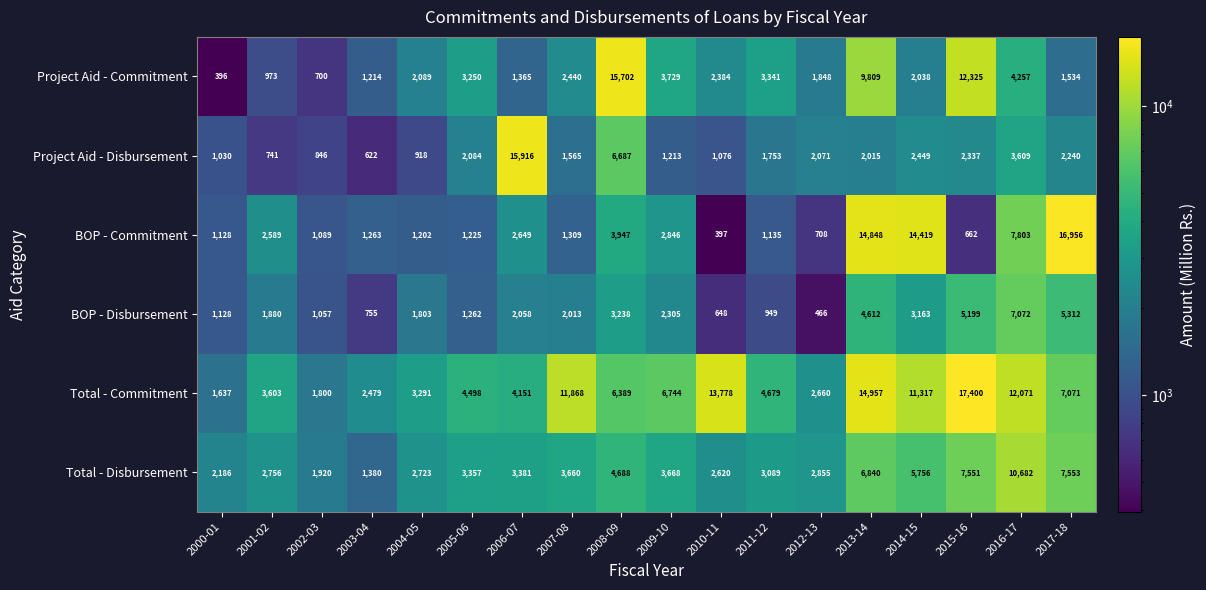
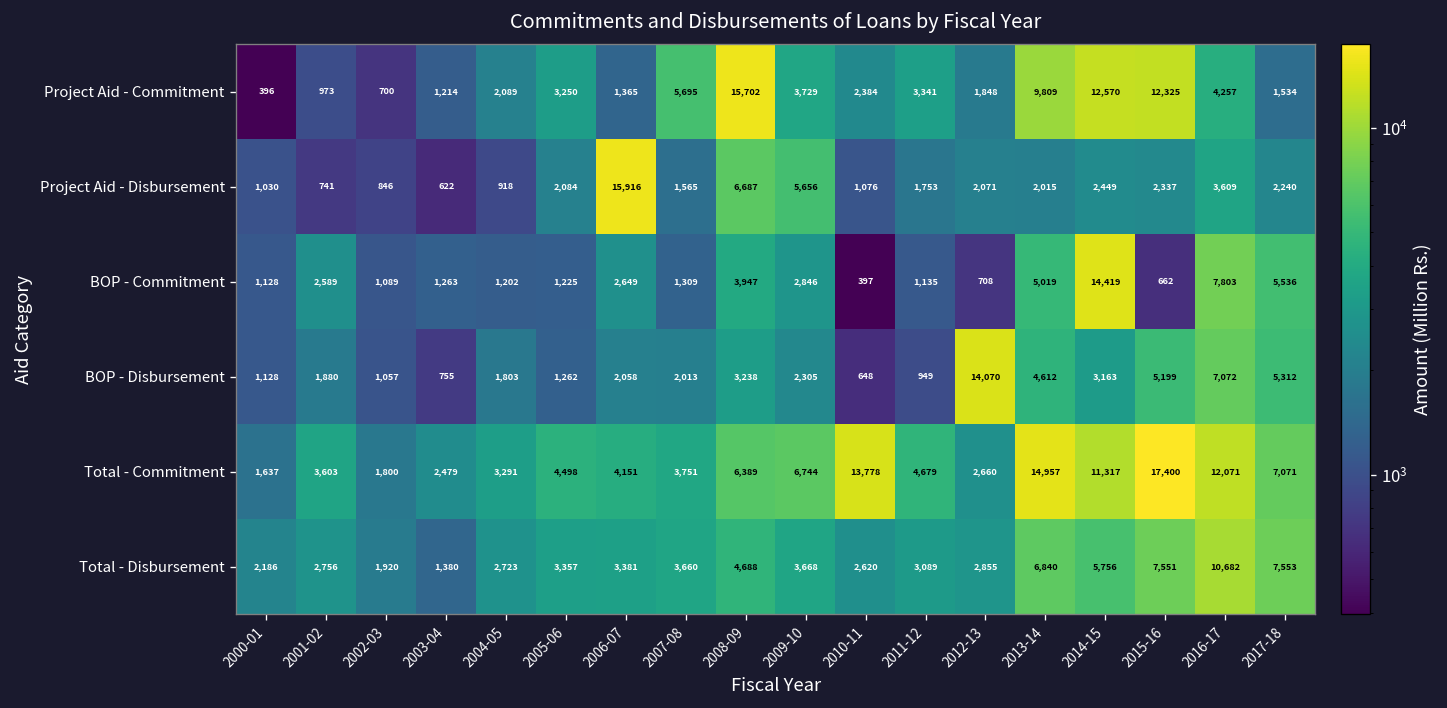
  {
    "Project Aid - Commitment": {
      "2000-01": "396",
      "2001-02": "973",
      "2002-03": "700",
      "2003-04": "1,214",
      "2004-05": "2,089",
      "2005-06": "3,250",
      "2006-07": "1,365",
-     "2007-08": "2,440",
+     "2007-08": "5,695",
      "2008-09": "15,702",
      "2009-10": "3,729",
      "2010-11": "2,384",
      "2011-12": "3,341",
      "2012-13": "1,848",
      "2013-14": "9,809",
-     "2014-15": "2,038",
+     "2014-15": "12,570",
      "2015-16": "12,325",
      "2016-17": "4,257",
      "2017-18": "1,534"
    },
    "Project Aid - Disbursement": {
      "2000-01": "1,030",
      "2001-02": "741",
      "2002-03": "846",
      "2003-04": "622",
      "2004-05": "918",
      "2005-06": "2,084",
      "2006-07": "15,916",
      "2007-08": "1,565",
      "2008-09": "6,687",
-     "2009-10": "1,213",
+     "2009-10": "5,656",
      "2010-11": "1,076",
      "2011-12": "1,753",
      "2012-13": "2,071",
      "2013-14": "2,015",
      "2014-15": "2,449",
      "2015-16": "2,337",
      "2016-17": "3,609",
      "2017-18": "2,240"
    },
    "BOP - Commitment": {
      "2000-01": "1,128",
      "2001-02": "2,589",
      "2002-03": "1,089",
      "2003-04": "1,263",
      "2004-05": "1,202",
      "2005-06": "1,225",
      "2006-07": "2,649",
      "2007-08": "1,309",
      "2008-09": "3,947",
      "2009-10": "2,846",
      "2010-11": "397",
      "2011-12": "1,135",
      "2012-13": "708",
-     "2013-14": "14,848",
+     "2013-14": "5,019",
      "2014-15": "14,419",
      "2015-16": "662",
      "2016-17": "7,803",
-     "2017-18": "16,956"
+     "2017-18": "5,536"
    },
    "BOP - Disbursement": {
      "2000-01": "1,128",
      "2001-02": "1,880",
      "2002-03": "1,057",
      "2003-04": "755",
      "2004-05": "1,803",
      "2005-06": "1,262",
      "2006-07": "2,058",
      "2007-08": "2,013",
      "2008-09": "3,238",
      "2009-10": "2,305",
      "2010-11": "648",
      "2011-12": "949",
-     "2012-13": "466",
+     "2012-13": "14,070",
      "2013-14": "4,612",
      "2014-15": "3,163",
      "2015-16": "5,199",
      "2016-17": "7,072",
      "2017-18": "5,312"
    },
    "Total - Commitment": {
      "2000-01": "1,637",
      "2001-02": "3,603",
      "2002-03": "1,800",
      "2003-04": "2,479",
      "2004-05": "3,291",
      "2005-06": "4,498",
      "2006-07": "4,151",
-     "2007-08": "11,868",
+     "2007-08": "3,751",
      "2008-09": "6,389",
      "2009-10": "6,744",
      "2010-11": "13,778",
      "2011-12": "4,679",
      "2012-13": "2,660",
      "2013-14": "14,957",
      "2014-15": "11,317",
      "2015-16": "17,400",
      "2016-17": "12,071",
      "2017-18": "7,071"
    },
    "Total - Disbursement": {
      "2000-01": "2,186",
      "2001-02": "2,756",
      "2002-03": "1,920",
      "2003-04": "1,380",
      "2004-05": "2,723",
      "2005-06": "3,357",
      "2006-07": "3,381",
      "2007-08": "3,660",
      "2008-09": "4,688",
      "2009-10": "3,668",
      "2010-11": "2,620",
      "2011-12": "3,089",
      "2012-13": "2,855",
      "2013-14": "6,840",
      "2014-15": "5,756",
      "2015-16": "7,551",
      "2016-17": "10,682",
      "2017-18": "7,553"
    }
  }
